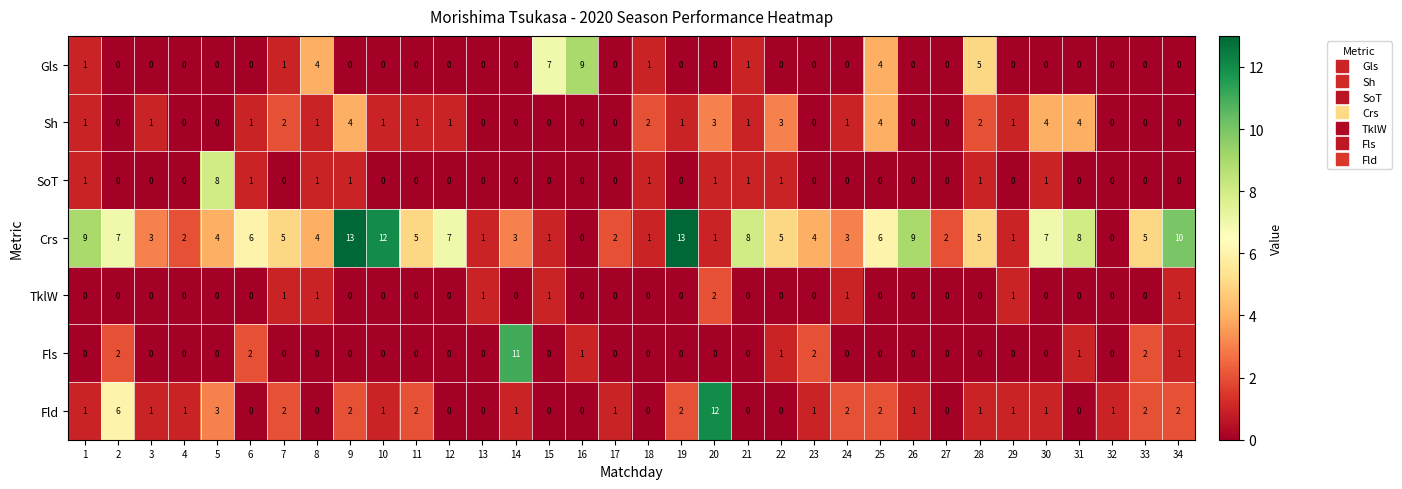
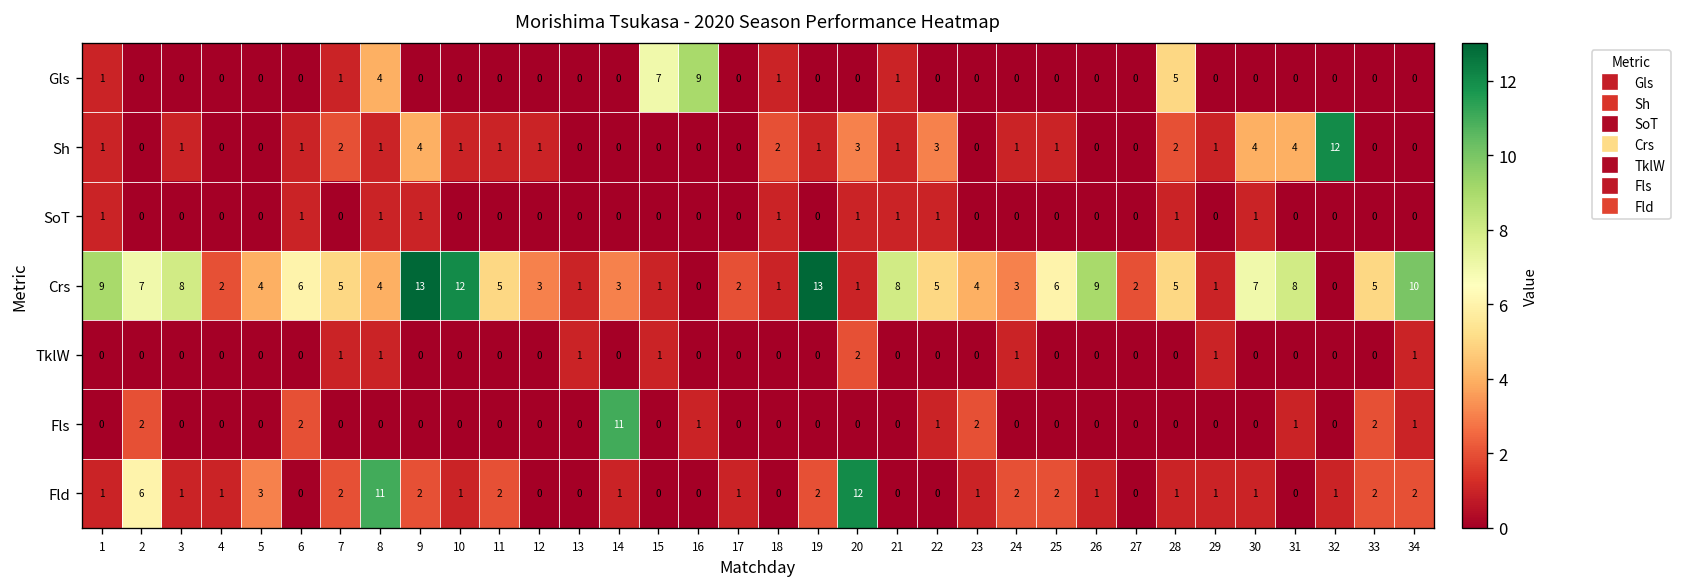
  {
    "Gls": {
      "1": 1,
      "2": 0,
      "3": 0,
      "4": 0,
      "5": 0,
      "6": 0,
      "7": 1,
      "8": 4,
      "9": 0,
      "10": 0,
      "11": 0,
      "12": 0,
      "13": 0,
      "14": 0,
      "15": 7,
      "16": 9,
      "17": 0,
      "18": 1,
      "19": 0,
      "20": 0,
      "21": 1,
      "22": 0,
      "23": 0,
      "24": 0,
-     "25": 4,
+     "25": 0,
      "26": 0,
      "27": 0,
      "28": 5,
      "29": 0,
      "30": 0,
      "31": 0,
      "32": 0,
      "33": 0,
      "34": 0
    },
    "Sh": {
      "1": 1,
      "2": 0,
      "3": 1,
      "4": 0,
      "5": 0,
      "6": 1,
      "7": 2,
      "8": 1,
      "9": 4,
      "10": 1,
      "11": 1,
      "12": 1,
      "13": 0,
      "14": 0,
      "15": 0,
      "16": 0,
      "17": 0,
      "18": 2,
      "19": 1,
      "20": 3,
      "21": 1,
      "22": 3,
      "23": 0,
      "24": 1,
-     "25": 4,
+     "25": 1,
      "26": 0,
      "27": 0,
      "28": 2,
      "29": 1,
      "30": 4,
      "31": 4,
-     "32": 0,
+     "32": 12,
      "33": 0,
      "34": 0
    },
    "SoT": {
      "1": 1,
      "2": 0,
      "3": 0,
      "4": 0,
-     "5": 8,
+     "5": 0,
      "6": 1,
      "7": 0,
      "8": 1,
      "9": 1,
      "10": 0,
      "11": 0,
      "12": 0,
      "13": 0,
      "14": 0,
      "15": 0,
      "16": 0,
      "17": 0,
      "18": 1,
      "19": 0,
      "20": 1,
      "21": 1,
      "22": 1,
      "23": 0,
      "24": 0,
      "25": 0,
      "26": 0,
      "27": 0,
      "28": 1,
      "29": 0,
      "30": 1,
      "31": 0,
      "32": 0,
      "33": 0,
      "34": 0
    },
    "Crs": {
      "1": 9,
      "2": 7,
-     "3": 3,
+     "3": 8,
      "4": 2,
      "5": 4,
      "6": 6,
      "7": 5,
      "8": 4,
      "9": 13,
      "10": 12,
      "11": 5,
-     "12": 7,
+     "12": 3,
      "13": 1,
      "14": 3,
      "15": 1,
      "16": 0,
      "17": 2,
      "18": 1,
      "19": 13,
      "20": 1,
      "21": 8,
      "22": 5,
      "23": 4,
      "24": 3,
      "25": 6,
      "26": 9,
      "27": 2,
      "28": 5,
      "29": 1,
      "30": 7,
      "31": 8,
      "32": 0,
      "33": 5,
      "34": 10
    },
    "Fld": {
      "1": 1,
      "2": 6,
      "3": 1,
      "4": 1,
      "5": 3,
      "6": 0,
      "7": 2,
-     "8": 0,
+     "8": 11,
      "9": 2,
      "10": 1,
      "11": 2,
      "12": 0,
      "13": 0,
      "14": 1,
      "15": 0,
      "16": 0,
      "17": 1,
      "18": 0,
      "19": 2,
      "20": 12,
      "21": 0,
      "22": 0,
      "23": 1,
      "24": 2,
      "25": 2,
      "26": 1,
      "27": 0,
      "28": 1,
      "29": 1,
      "30": 1,
      "31": 0,
      "32": 1,
      "33": 2,
      "34": 2
    }
  }
